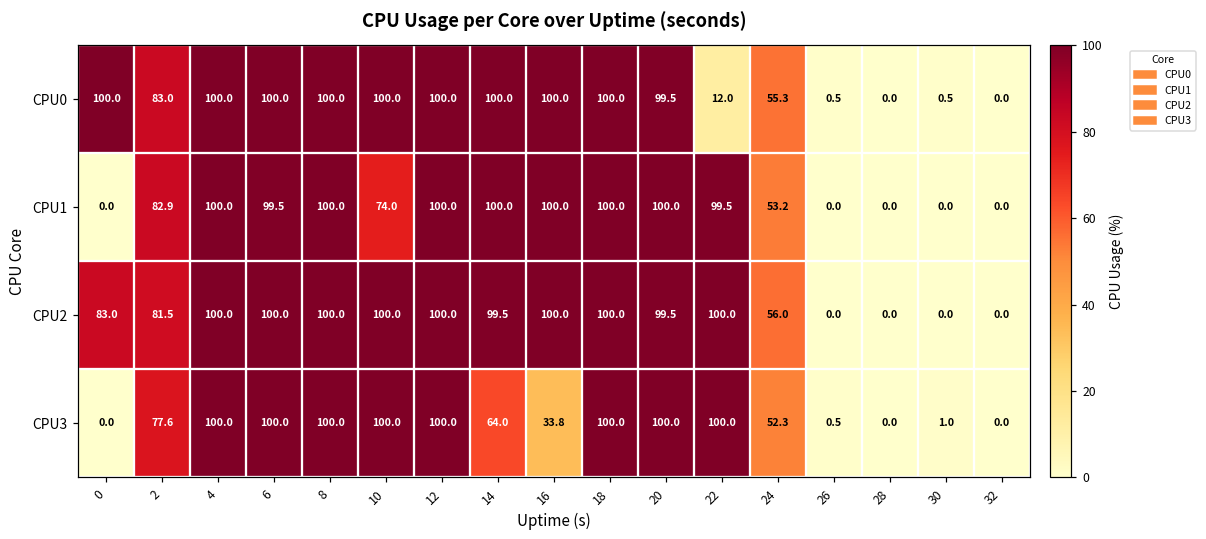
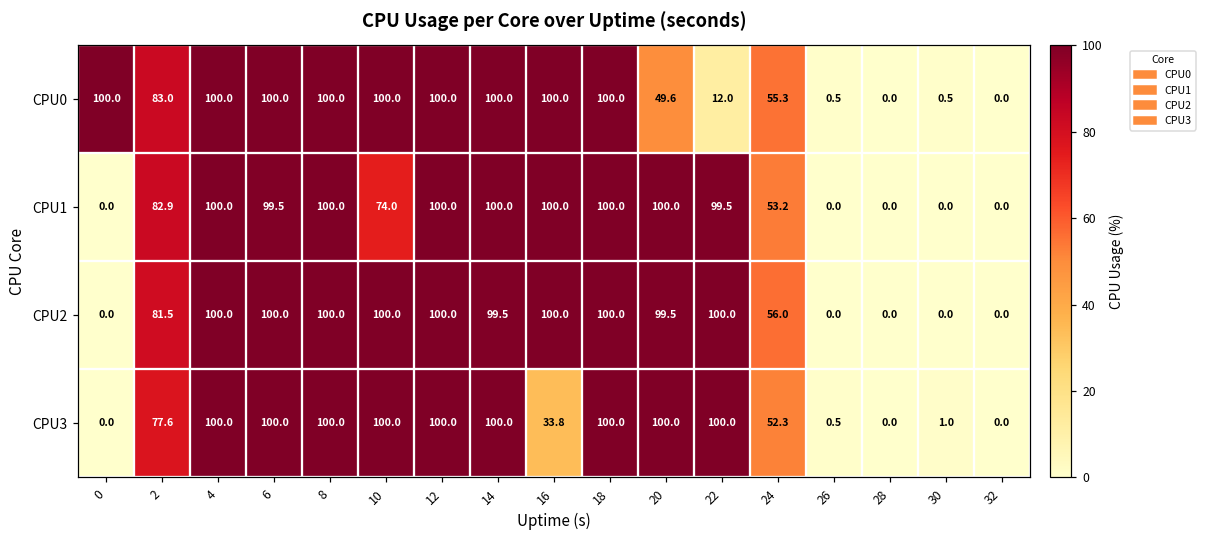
  {
    "CPU0": {
      "0": 100.0,
      "2": 83.0,
      "4": 100.0,
      "6": 100.0,
      "8": 100.0,
      "10": 100.0,
      "12": 100.0,
      "14": 100.0,
      "16": 100.0,
      "18": 100.0,
-     "20": 99.5,
+     "20": 49.6,
      "22": 12.0,
      "24": 55.3,
      "26": 0.5,
      "28": 0.0,
      "30": 0.5,
      "32": 0.0
    },
    "CPU1": {
      "0": 0.0,
      "2": 82.9,
      "4": 100.0,
      "6": 99.5,
      "8": 100.0,
      "10": 74.0,
      "12": 100.0,
      "14": 100.0,
      "16": 100.0,
      "18": 100.0,
      "20": 100.0,
      "22": 99.5,
      "24": 53.2,
      "26": 0.0,
      "28": 0.0,
      "30": 0.0,
      "32": 0.0
    },
    "CPU2": {
-     "0": 83.0,
+     "0": 0.0,
      "2": 81.5,
      "4": 100.0,
      "6": 100.0,
      "8": 100.0,
      "10": 100.0,
      "12": 100.0,
      "14": 99.5,
      "16": 100.0,
      "18": 100.0,
      "20": 99.5,
      "22": 100.0,
      "24": 56.0,
      "26": 0.0,
      "28": 0.0,
      "30": 0.0,
      "32": 0.0
    },
    "CPU3": {
      "0": 0.0,
      "2": 77.6,
      "4": 100.0,
      "6": 100.0,
      "8": 100.0,
      "10": 100.0,
      "12": 100.0,
-     "14": 64.0,
+     "14": 100.0,
      "16": 33.8,
      "18": 100.0,
      "20": 100.0,
      "22": 100.0,
      "24": 52.3,
      "26": 0.5,
      "28": 0.0,
      "30": 1.0,
      "32": 0.0
    }
  }
